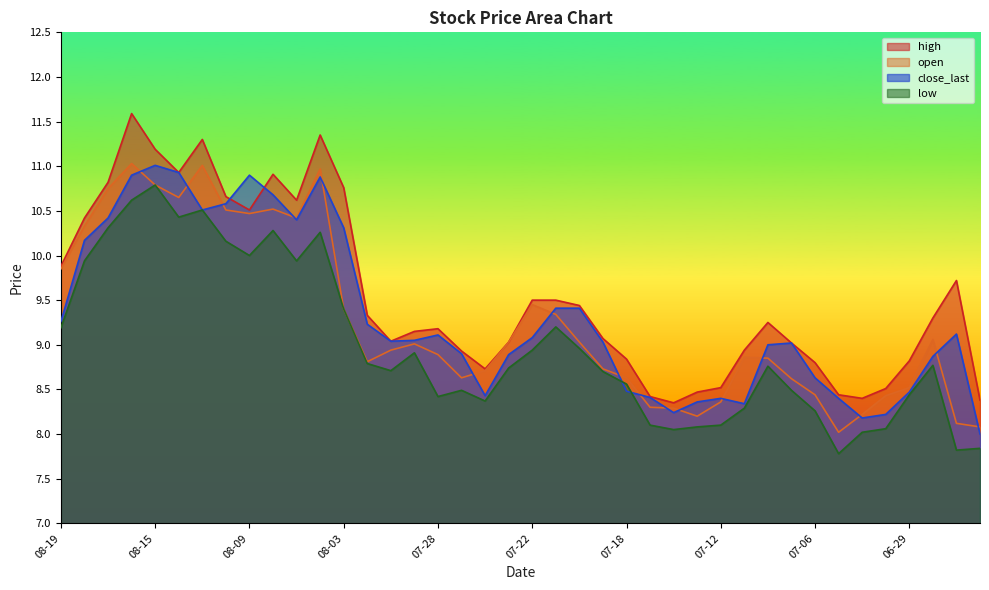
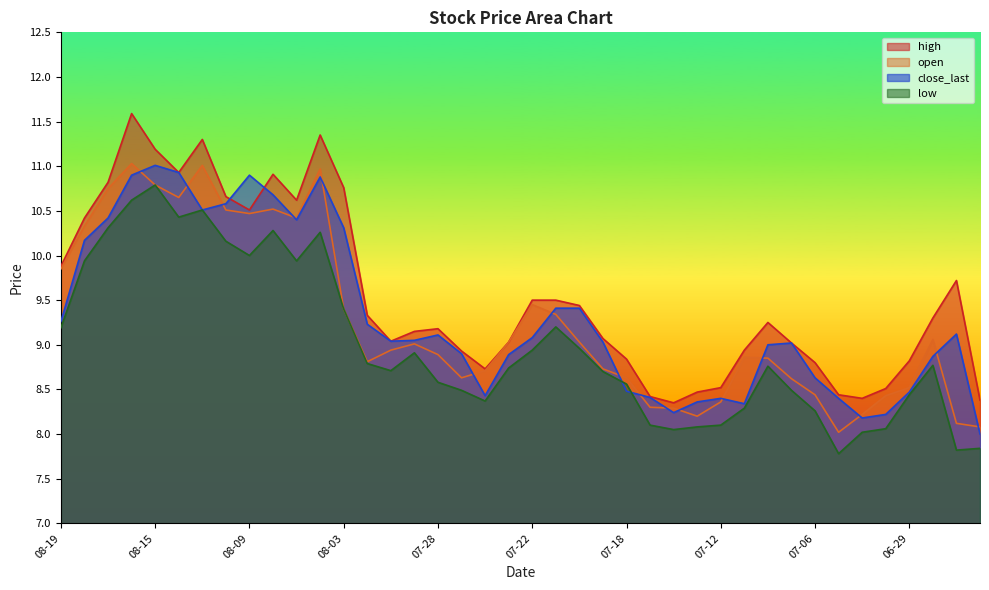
  {
    "high": {
      "08-19": 9.9,
      "08-15": 11.2,
      "08-09": 10.5,
      "08-03": 10.8,
      "07-28": 9.2,
      "07-22": 9.5,
      "07-18": 8.8,
      "07-12": 8.5,
      "07-06": 8.8,
      "06-29": 8.8
    },
    "open": {
      "08-19": 9.9,
      "08-09": 10.5,
      "07-28": 8.9,
      "07-22": 9.5,
      "07-18": 8.6,
      "07-12": 8.4,
      "07-06": 8.4,
      "06-29": 8.5
    },
    "close_last": {
      "08-19": 9.3,
      "08-15": 11.0,
      "08-09": 10.9,
      "08-03": 10.3,
      "07-28": 9.1,
      "07-22": 9.1,
      "07-18": 8.5,
      "07-12": 8.4,
      "07-06": 8.6,
      "06-29": 8.5
    },
    "low": {
      "08-19": 9.2,
      "08-09": 10.0,
-     "07-28": 8.4,
+     "07-28": 8.6,
      "07-22": 8.9,
      "07-18": 8.6,
      "07-12": 8.1,
      "07-06": 8.3,
      "06-29": 8.4
    }
  }
